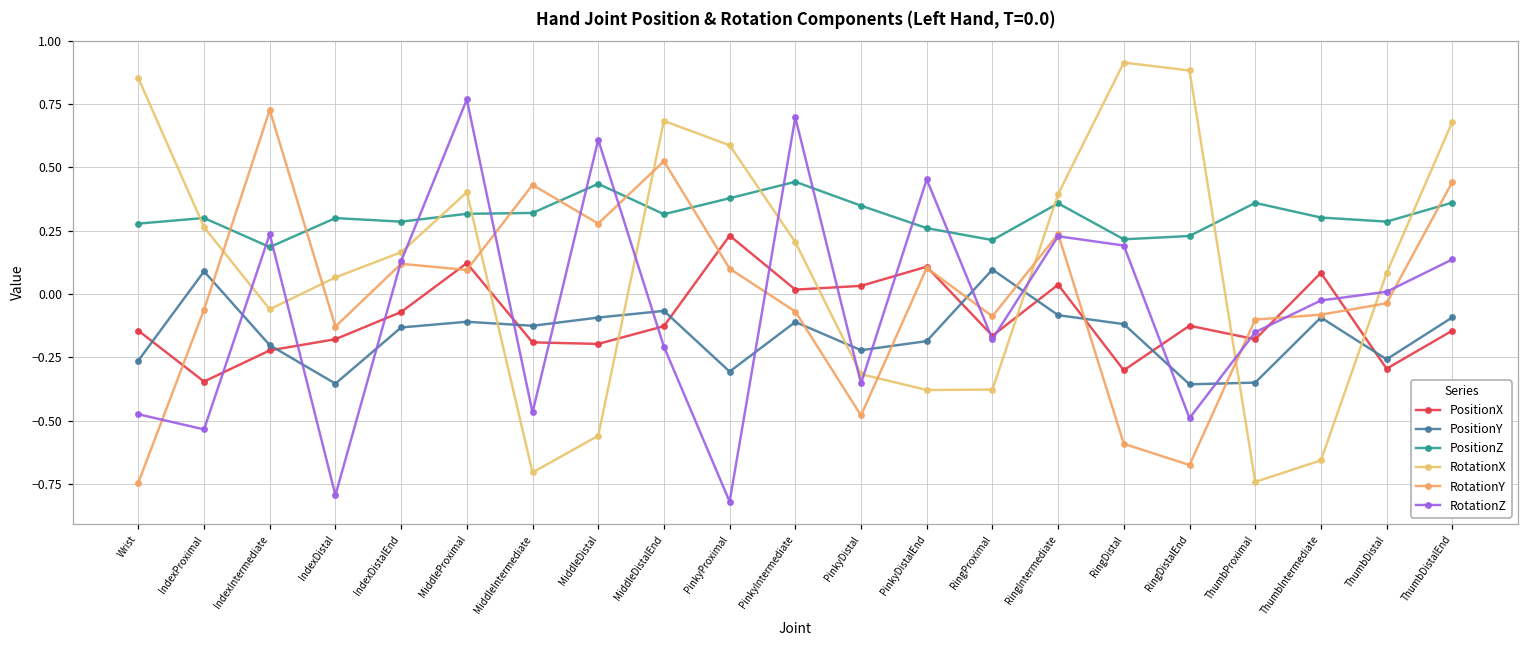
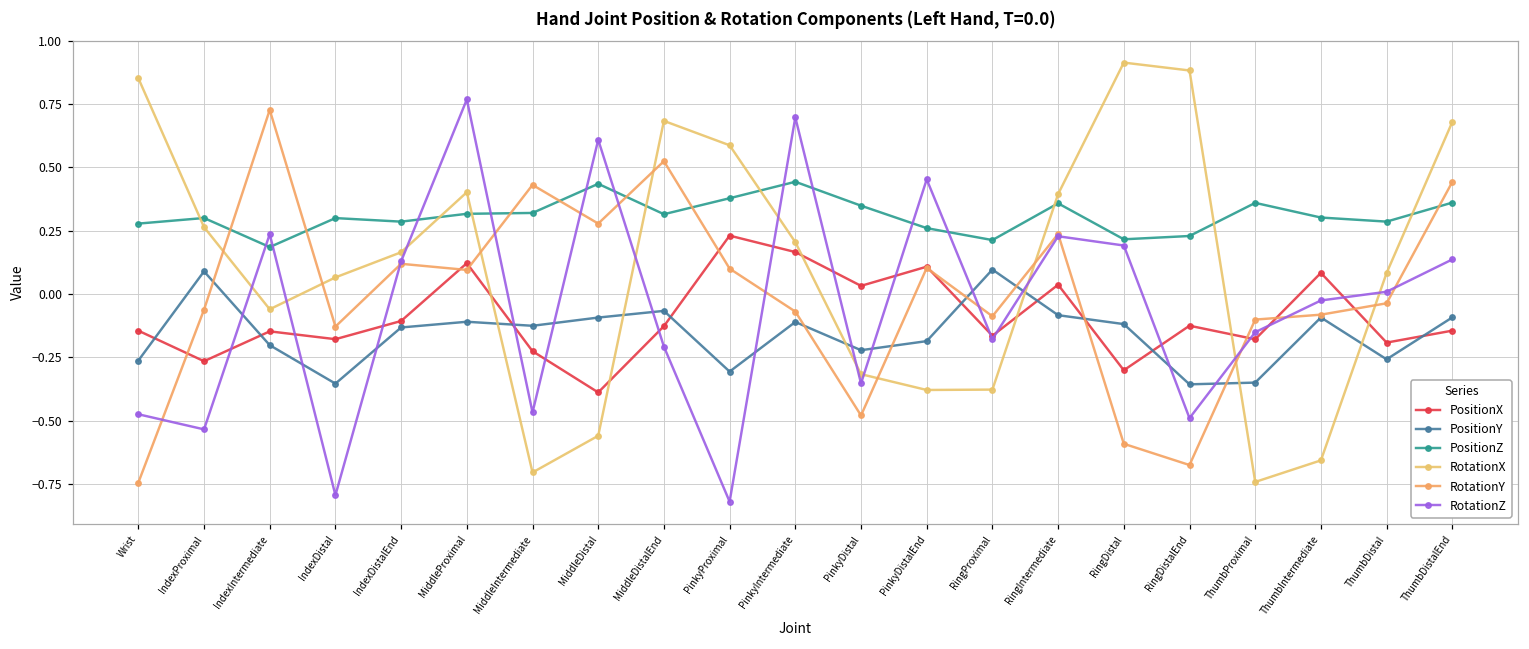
  {
    "PositionX": {
      "Wrist": -0.14,
-     "IndexProximal": -0.35,
-     "IndexIntermediate": -0.22,
+     "IndexProximal": -0.27,
+     "IndexIntermediate": -0.15,
      "IndexDistal": -0.18,
-     "IndexDistalEnd": -0.07,
+     "IndexDistalEnd": -0.11,
      "MiddleProximal": 0.12,
-     "MiddleIntermediate": -0.19,
-     "MiddleDistal": -0.20,
+     "MiddleIntermediate": -0.23,
+     "MiddleDistal": -0.39,
      "MiddleDistalEnd": -0.13,
      "PinkyProximal": 0.23,
-     "PinkyIntermediate": 0.02,
+     "PinkyIntermediate": 0.17,
      "PinkyDistal": 0.03,
      "RingProximal": -0.16,
      "RingIntermediate": 0.04,
      "RingDistal": -0.30,
      "RingDistalEnd": -0.13,
      "ThumbProximal": -0.18,
      "ThumbIntermediate": 0.08,
-     "ThumbDistal": -0.30,
+     "ThumbDistal": -0.19,
      "ThumbDistalEnd": -0.14
    },
    "RotationZ": {
      "Wrist": -0.47,
      "IndexProximal": -0.53,
      "IndexIntermediate": 0.24,
      "IndexDistal": -0.79,
      "MiddleProximal": 0.77,
      "MiddleIntermediate": -0.47,
      "MiddleDistal": 0.61,
      "MiddleDistalEnd": -0.21,
      "PinkyProximal": -0.82,
      "PinkyIntermediate": 0.70,
      "PinkyDistal": -0.35,
      "PinkyDistalEnd": 0.45,
      "RingProximal": -0.18,
      "RingDistal": 0.19,
      "RingDistalEnd": -0.49,
      "ThumbProximal": -0.15,
      "ThumbIntermediate": -0.03,
      "ThumbDistal": 0.01,
      "ThumbDistalEnd": 0.14
    }
  }
